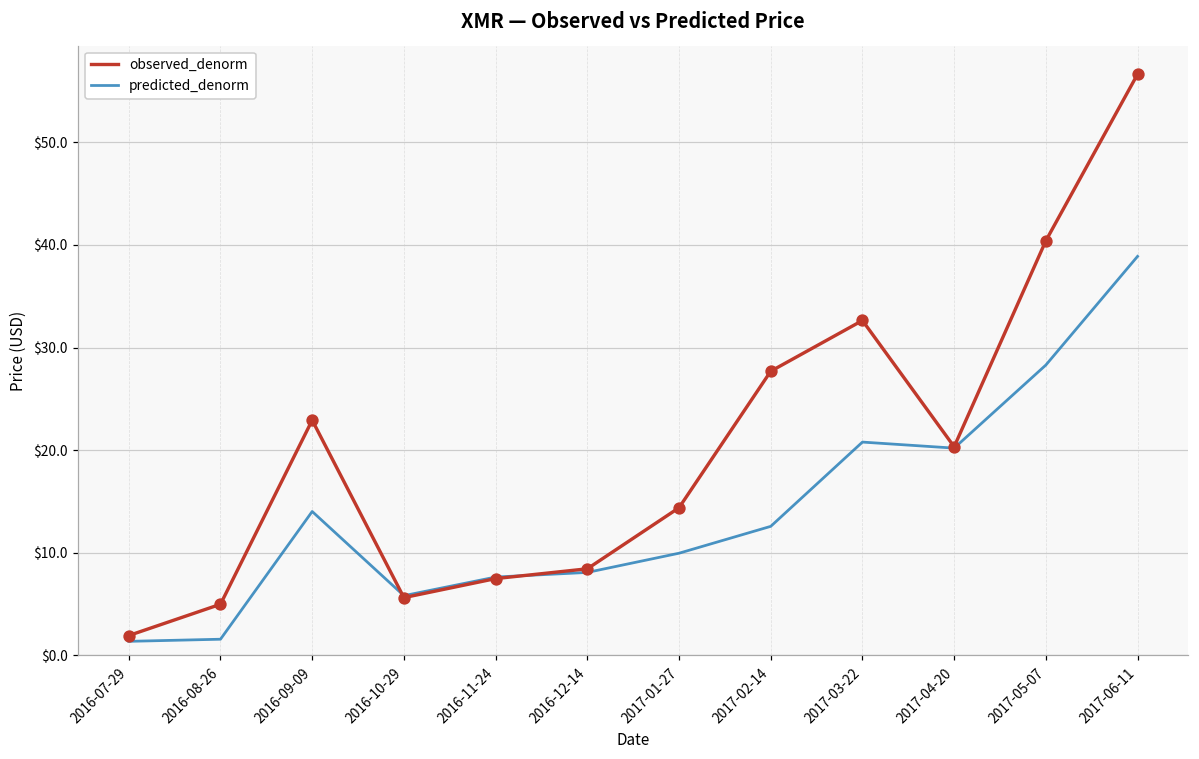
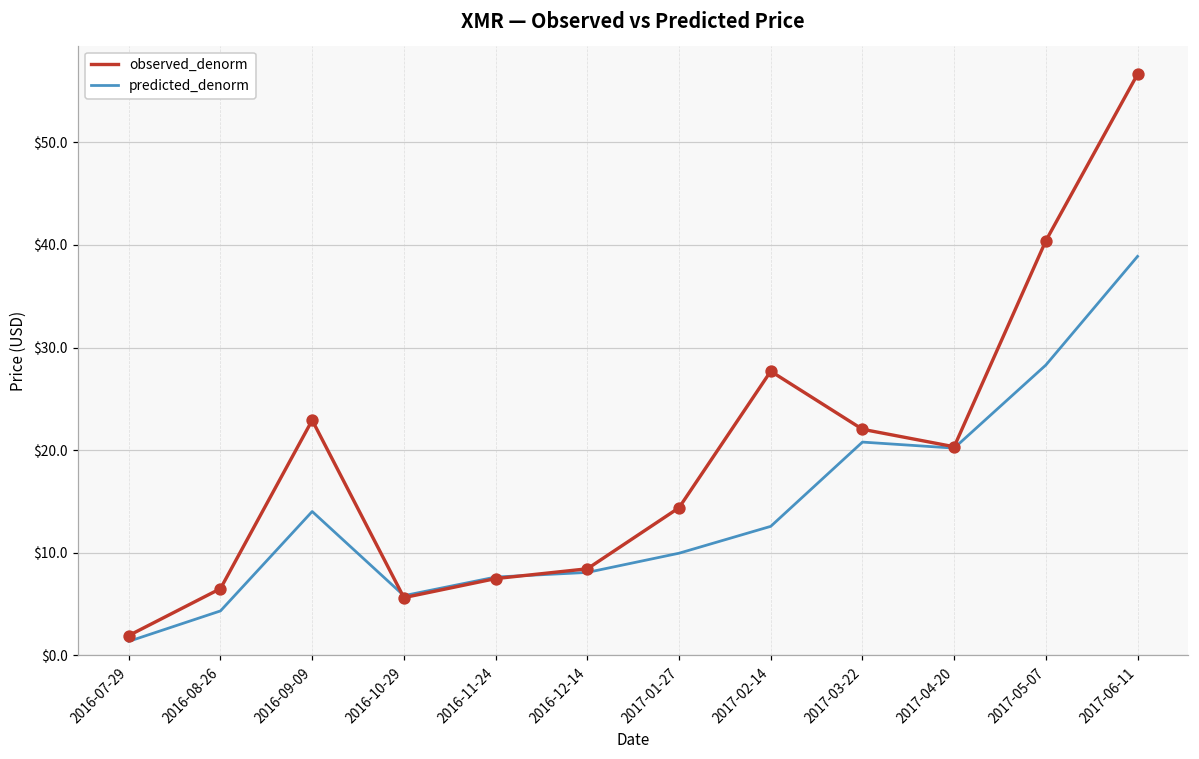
  {
    "observed_denorm": {
      "2016-07-29": "$2",
-     "2016-08-26": "$5",
+     "2016-08-26": "$7",
      "2016-09-09": "$23",
      "2016-12-14": "$8",
      "2017-01-27": "$14",
      "2017-02-14": "$28",
-     "2017-03-22": "$33",
+     "2017-03-22": "$22",
      "2017-05-07": "$40",
      "2017-06-11": "$57"
    },
    "predicted_denorm": {
      "2016-07-29": "$1",
-     "2016-08-26": "$2",
+     "2016-08-26": "$4",
      "2016-09-09": "$14",
      "2016-12-14": "$8",
      "2017-01-27": "$10",
      "2017-02-14": "$13",
      "2017-03-22": "$21",
      "2017-05-07": "$28",
      "2017-06-11": "$39"
    }
  }
